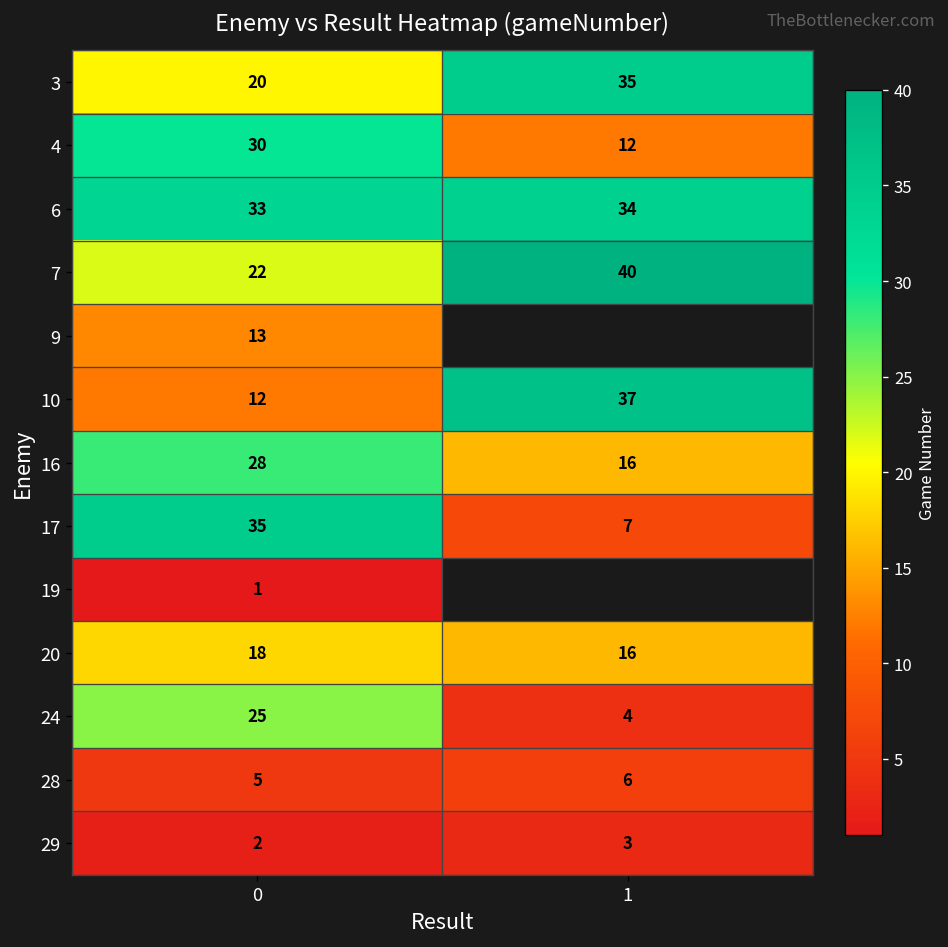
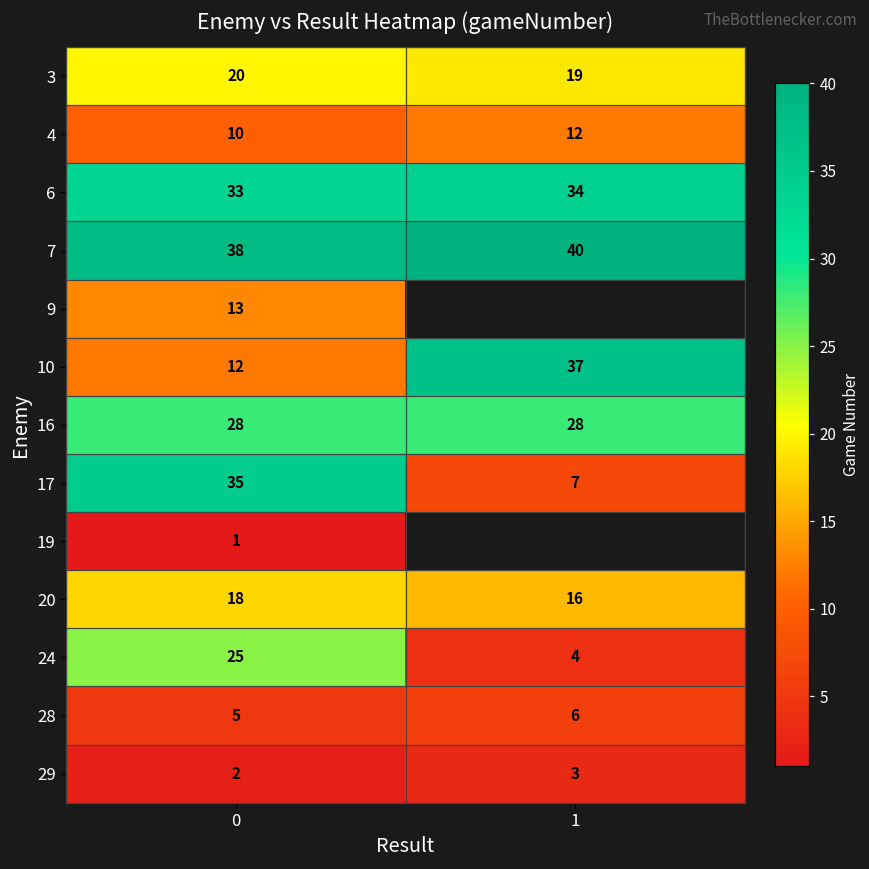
  {
    "3": {
      "0": 20,
-     "1": 35
+     "1": 19
    },
    "4": {
-     "0": 30,
+     "0": 10,
      "1": 12
    },
    "6": {
      "0": 33,
      "1": 34
    },
    "7": {
-     "0": 22,
+     "0": 38,
      "1": 40
    },
    "9": {
      "0": 13
    },
    "10": {
      "0": 12,
      "1": 37
    },
    "16": {
      "0": 28,
-     "1": 16
+     "1": 28
    },
    "17": {
      "0": 35,
      "1": 7
    },
    "19": {
      "0": 1
    },
    "20": {
      "0": 18,
      "1": 16
    },
    "24": {
      "0": 25,
      "1": 4
    },
    "28": {
      "0": 5,
      "1": 6
    },
    "29": {
      "0": 2,
      "1": 3
    }
  }
